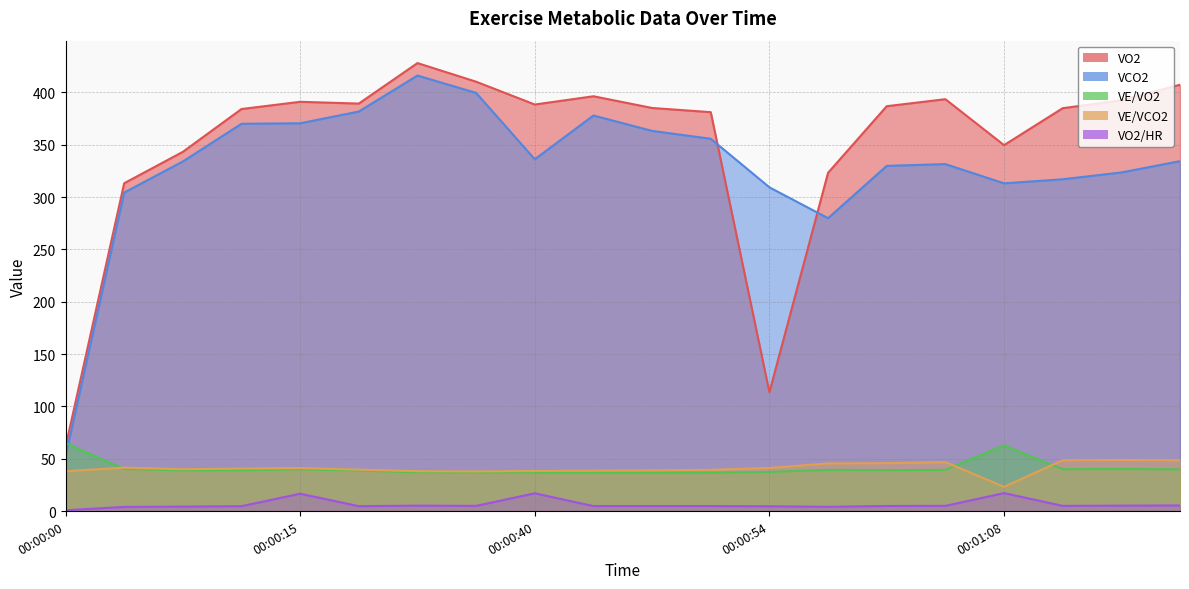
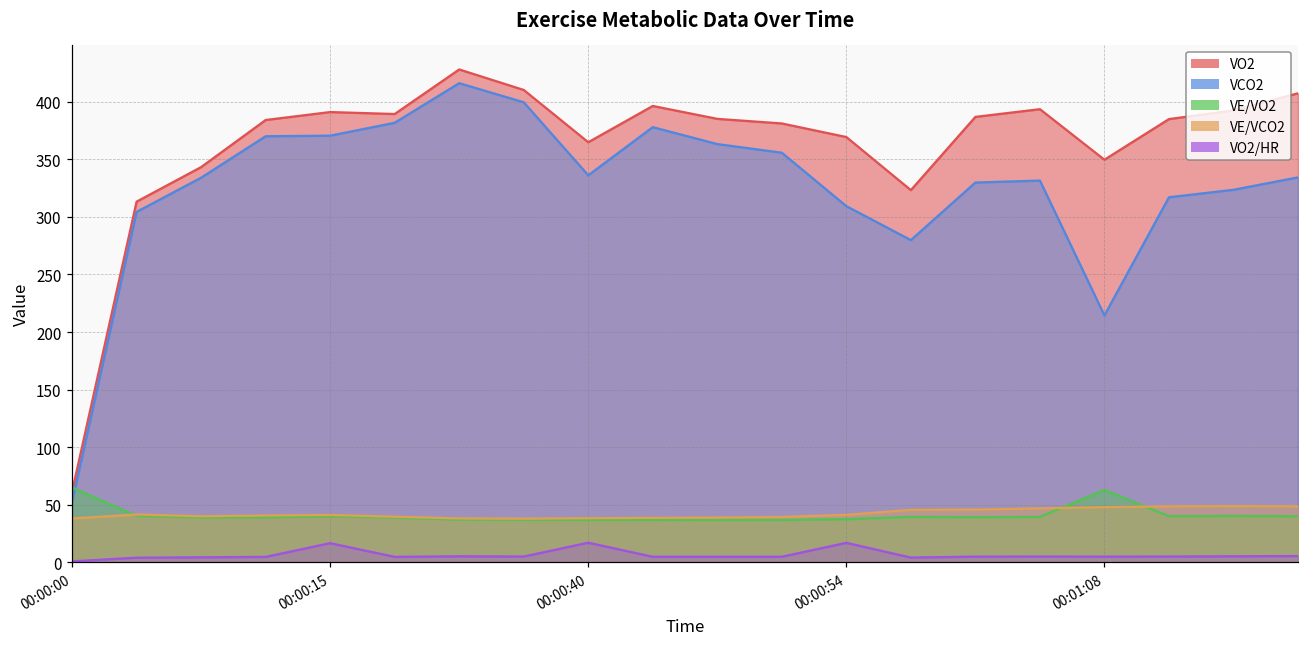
  {
    "VO2": {
      "00:00:00": 61,
      "00:00:15": 391,
-     "00:00:40": 388,
-     "00:00:54": 114,
+     "00:00:40": 365,
+     "00:00:54": 369,
      "00:01:08": 350
    },
    "VCO2": {
      "00:00:00": 52,
      "00:00:15": 371,
      "00:00:40": 336,
      "00:00:54": 309,
-     "00:01:08": 313
+     "00:01:08": 214
    },
    "VE/VO2": {
      "00:00:00": 65,
      "00:00:54": 37,
      "00:01:08": 63
    },
    "VE/VCO2": {
      "00:00:00": 38,
      "00:00:54": 41,
-     "00:01:08": 23
+     "00:01:08": 48
    },
    "VO2/HR": {
      "00:00:00": 1,
      "00:00:15": 17,
      "00:00:40": 17,
-     "00:00:54": 5,
-     "00:01:08": 17
+     "00:00:54": 17,
+     "00:01:08": 5
    }
  }
